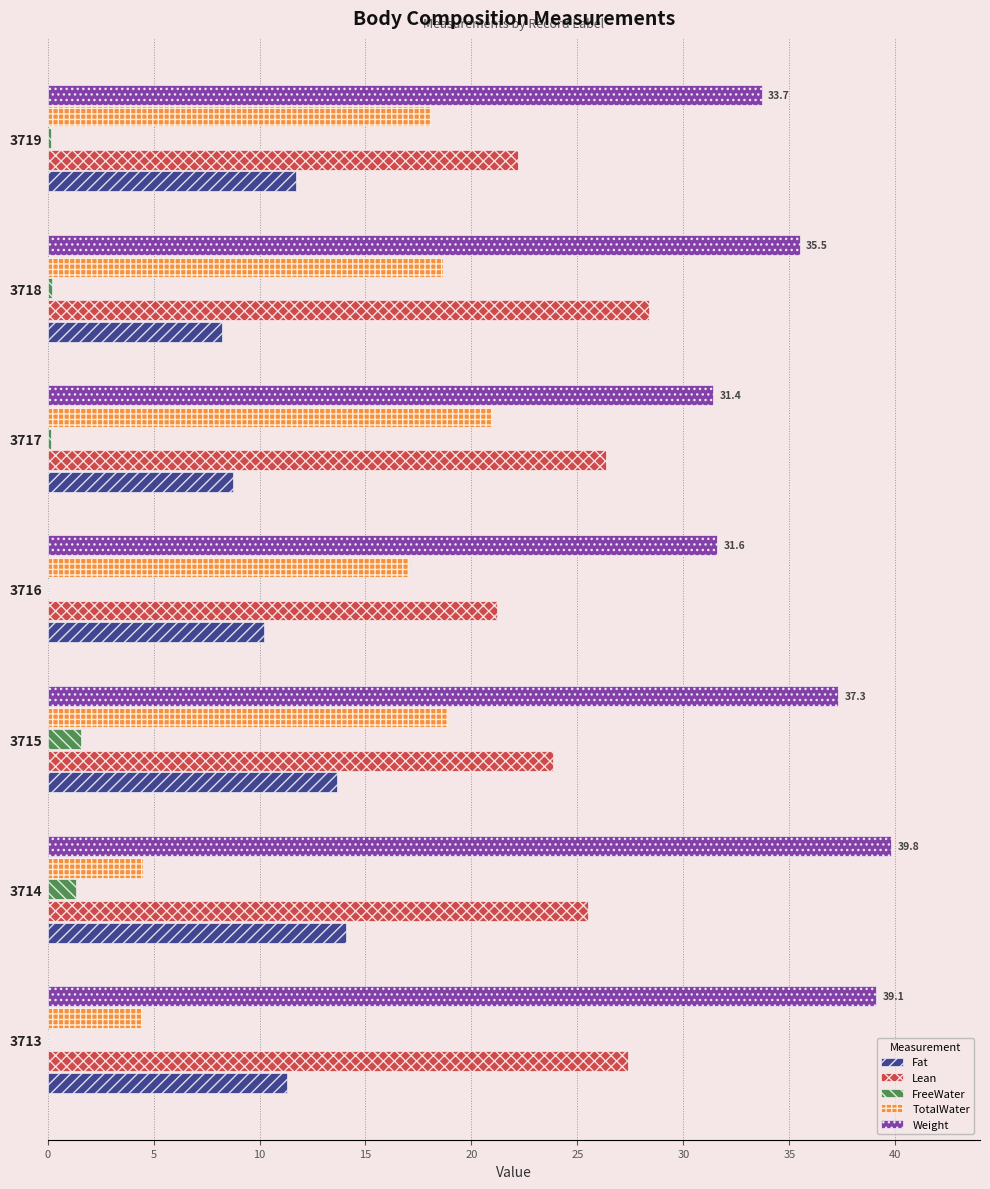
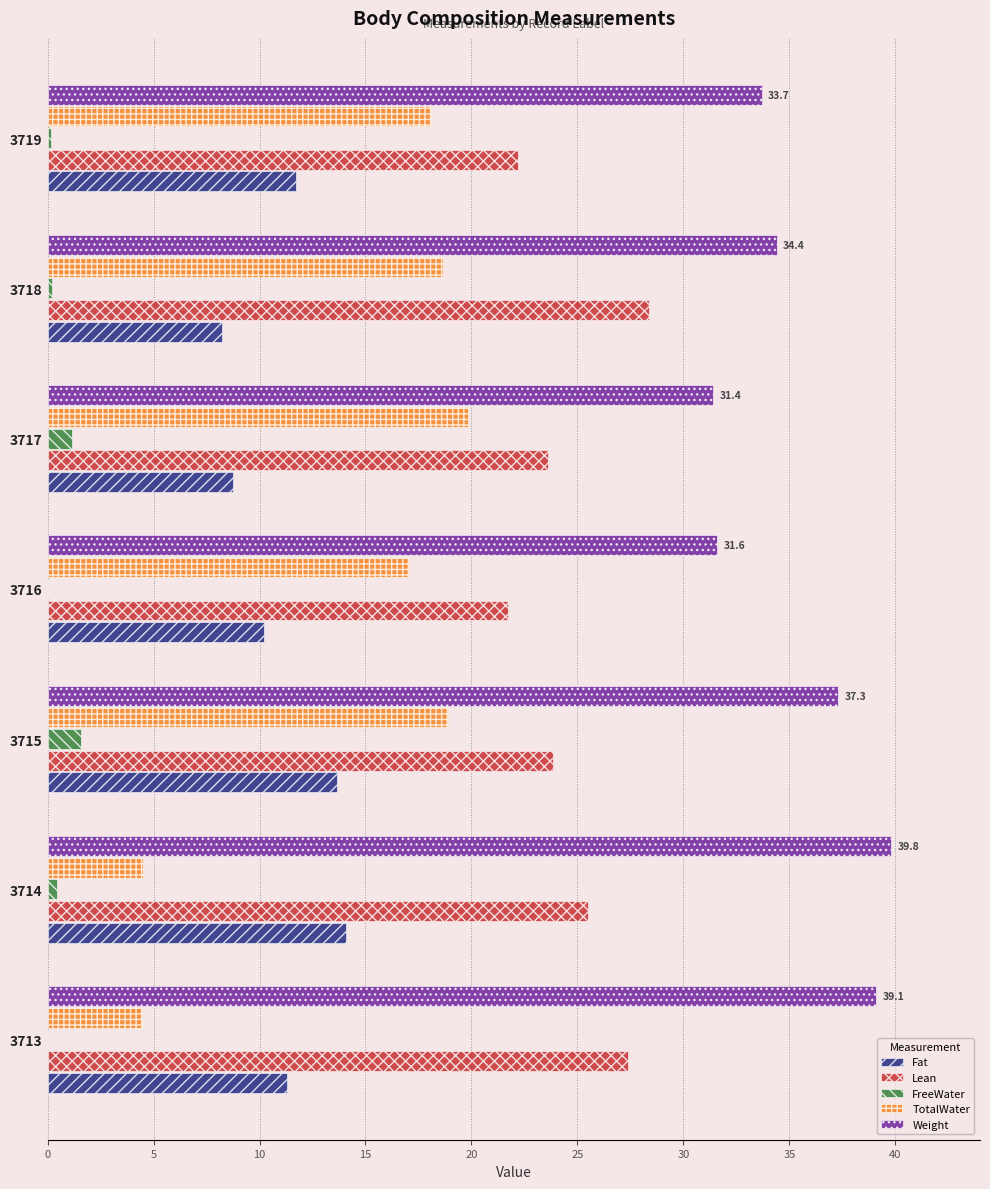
  {
    "Fat": {
      "3719": 11.7,
      "3718": 8.2,
      "3717": 8.8,
      "3716": 10.2,
      "3715": 13.6,
      "3714": 14.1,
      "3713": 11.3
    },
    "Lean": {
      "3719": 22.2,
      "3718": 28.4,
-     "3717": 26.4,
-     "3716": 21.2,
+     "3717": 23.6,
+     "3716": 21.7,
      "3715": 23.9,
      "3714": 25.5,
      "3713": 27.4
    },
    "FreeWater": {
      "3719": 0.1,
      "3718": 0.2,
-     "3717": 0.2,
+     "3717": 1.1,
      "3715": 1.6,
-     "3714": 1.3,
+     "3714": 0.5,
      "3713": 0.0
    },
    "TotalWater": {
      "3719": 18.1,
      "3718": 18.7,
-     "3717": 21.0,
+     "3717": 19.8,
      "3716": 17.1,
      "3715": 18.9,
      "3714": 4.5,
      "3713": 4.5
    },
    "Weight": {
      "3719": 33.7,
-     "3718": 35.5,
+     "3718": 34.4,
      "3717": 31.4,
      "3716": 31.6,
      "3715": 37.3,
      "3714": 39.8,
      "3713": 39.1
    }
  }
